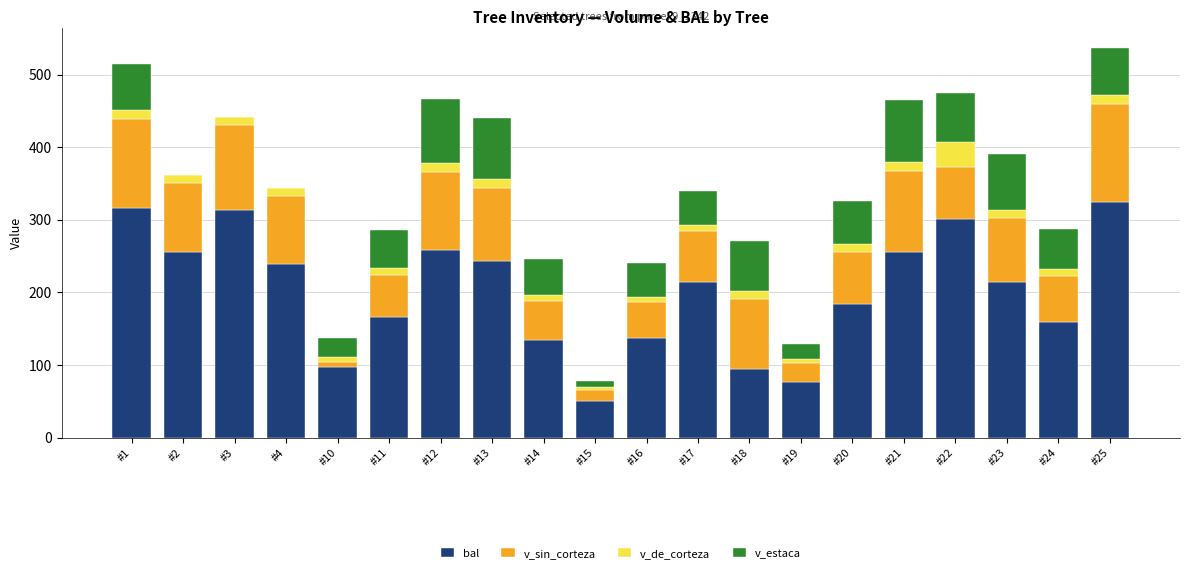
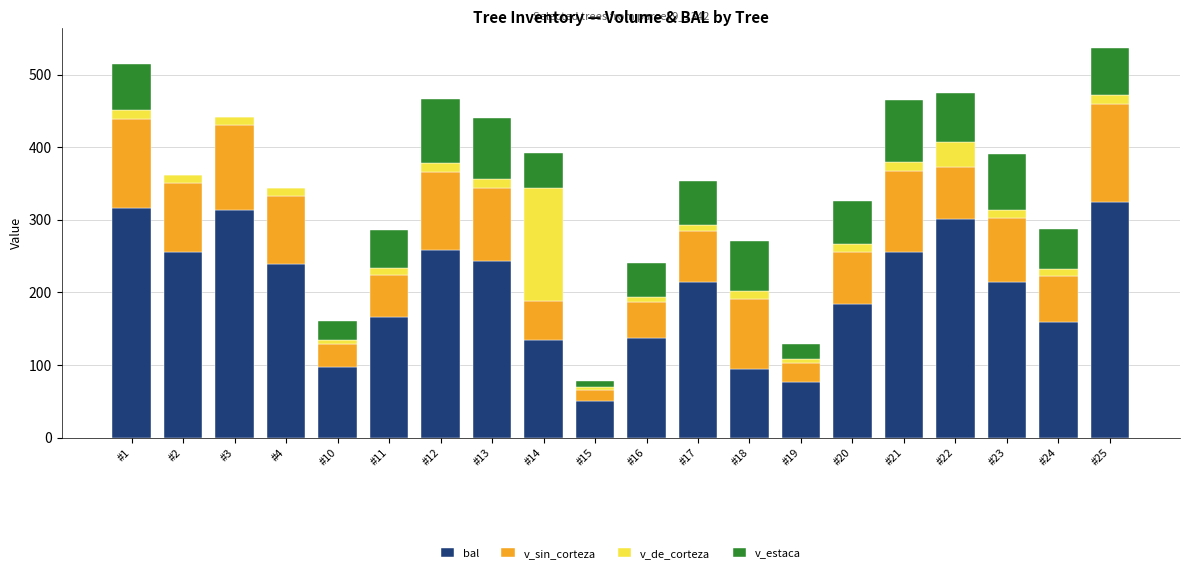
  {
    "bal": {
      "#1": 320,
      "#2": 260,
      "#3": 310,
      "#4": 240,
      "#10": 100,
      "#11": 170,
      "#12": 260,
      "#13": 240,
      "#14": 130,
      "#15": 50,
      "#16": 140,
      "#17": 210,
      "#18": 90,
      "#19": 80,
      "#20": 180,
      "#21": 260,
      "#22": 300,
      "#23": 210,
      "#24": 160,
      "#25": 330
    },
    "v_sin_corteza": {
      "#1": 120,
      "#2": 100,
      "#3": 120,
      "#4": 90,
-     "#10": 10,
+     "#10": 30,
      "#11": 60,
      "#12": 110,
      "#13": 100,
      "#14": 50,
      "#15": 20,
      "#16": 50,
      "#17": 70,
      "#18": 100,
      "#19": 30,
      "#20": 70,
      "#21": 110,
      "#22": 70,
      "#23": 90,
      "#24": 60,
      "#25": 130
    },
    "v_de_corteza": {
      "#1": 10,
      "#2": 10,
      "#3": 10,
      "#4": 10,
      "#10": 10,
      "#11": 10,
      "#12": 10,
      "#13": 10,
-     "#14": 10,
+     "#14": 160,
      "#15": 0,
      "#16": 10,
      "#17": 10,
      "#18": 10,
      "#19": 10,
      "#20": 10,
      "#21": 10,
      "#22": 30,
      "#23": 10,
      "#24": 10,
      "#25": 10
    },
    "v_estaca": {
      "#1": 60,
      "#2": 0,
      "#3": 0,
      "#4": 0,
      "#10": 30,
      "#11": 50,
      "#12": 90,
      "#13": 80,
      "#14": 50,
      "#15": 10,
      "#16": 50,
-     "#17": 50,
+     "#17": 60,
      "#18": 70,
      "#19": 20,
      "#20": 60,
      "#21": 80,
      "#22": 70,
      "#23": 80,
      "#24": 60,
      "#25": 60
    }
  }
